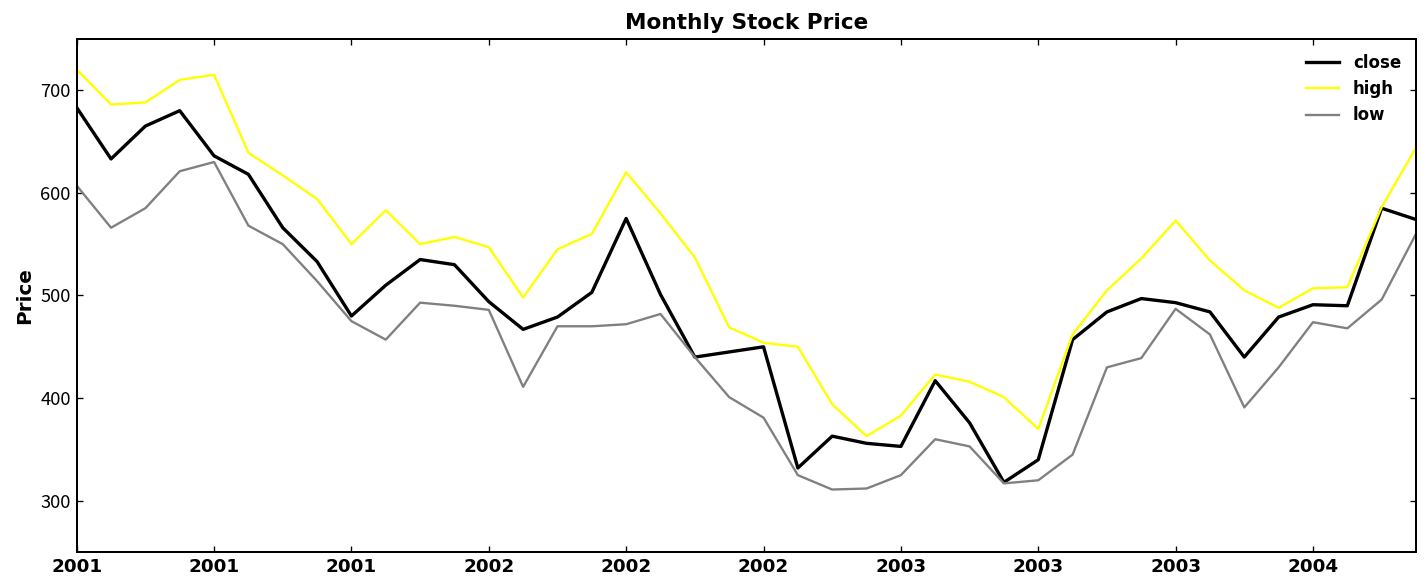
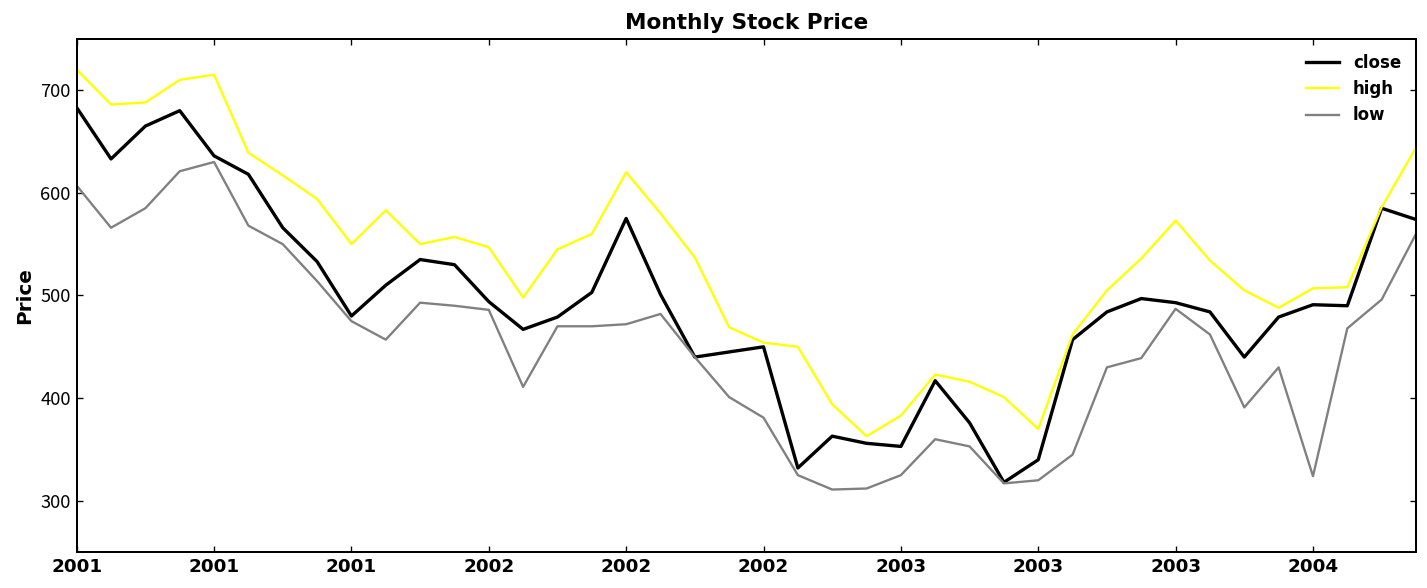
  {
    "close": {
      "2004": 490
    },
    "high": {
      "2004": 510
    },
    "low": {
-     "2004": 470
+     "2004": 320
    }
  }
